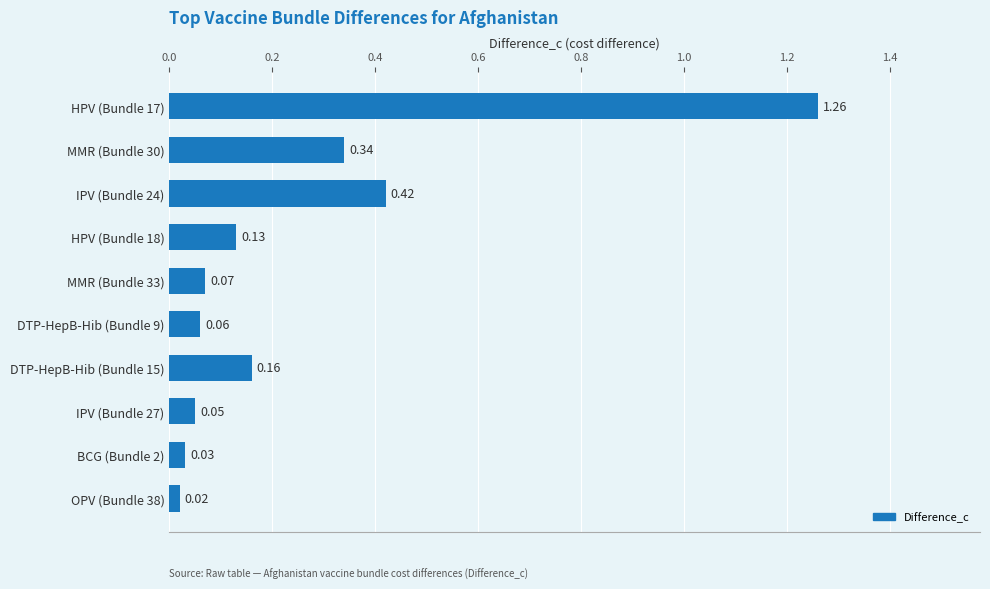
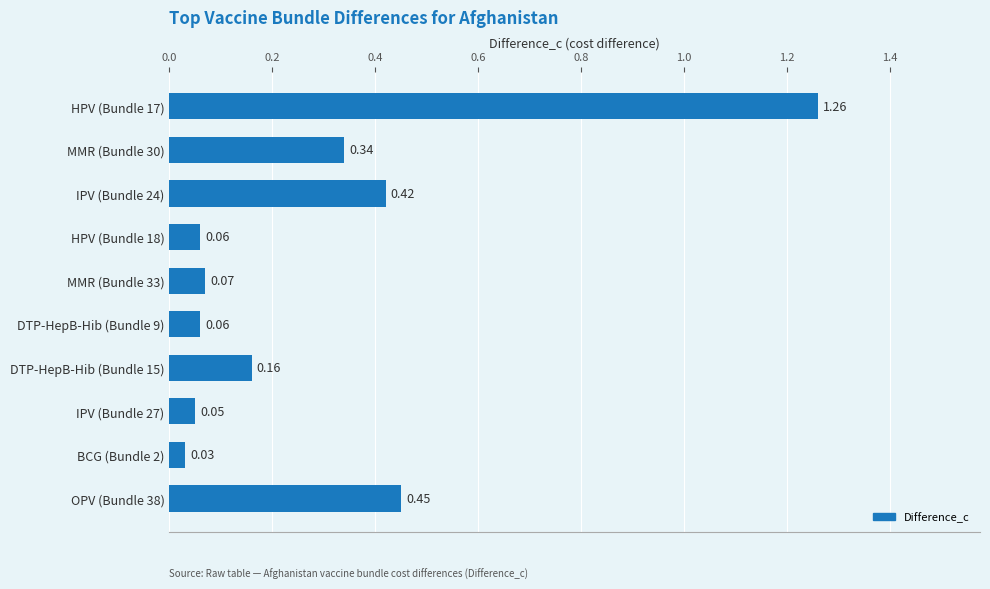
  {
    "HPV (Bundle 17)": 1.26,
    "MMR (Bundle 30)": 0.34,
    "IPV (Bundle 24)": 0.42,
-   "HPV (Bundle 18)": 0.13,
+   "HPV (Bundle 18)": 0.06,
    "MMR (Bundle 33)": 0.07,
    "DTP-HepB-Hib (Bundle 9)": 0.06,
    "DTP-HepB-Hib (Bundle 15)": 0.16,
    "IPV (Bundle 27)": 0.05,
    "BCG (Bundle 2)": 0.03,
-   "OPV (Bundle 38)": 0.02
+   "OPV (Bundle 38)": 0.45
  }
